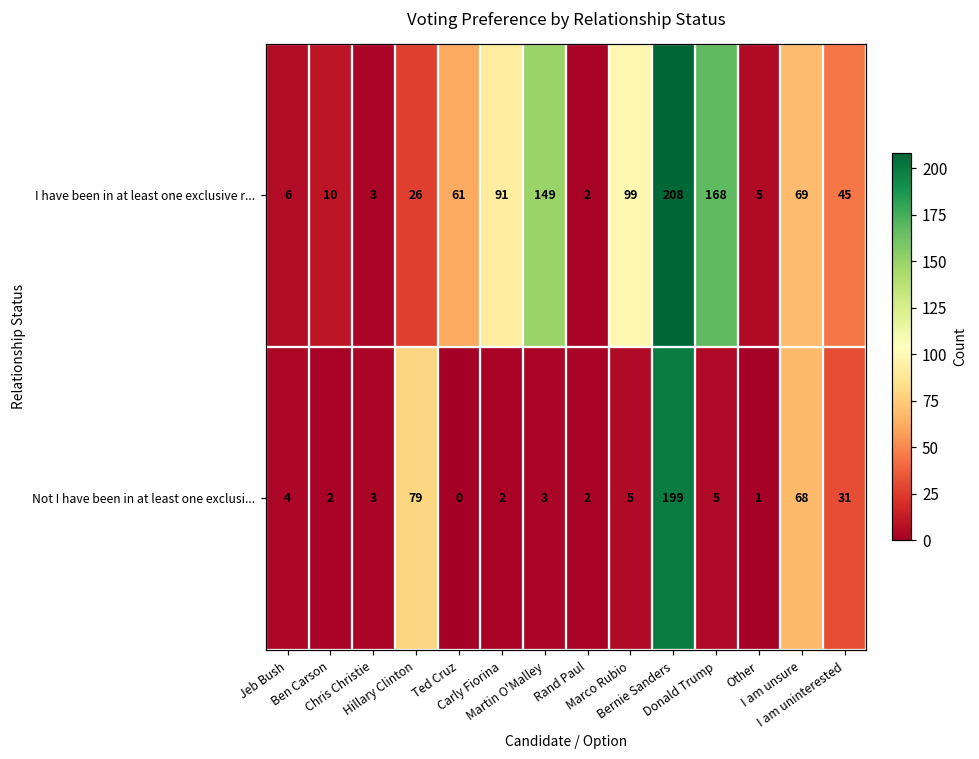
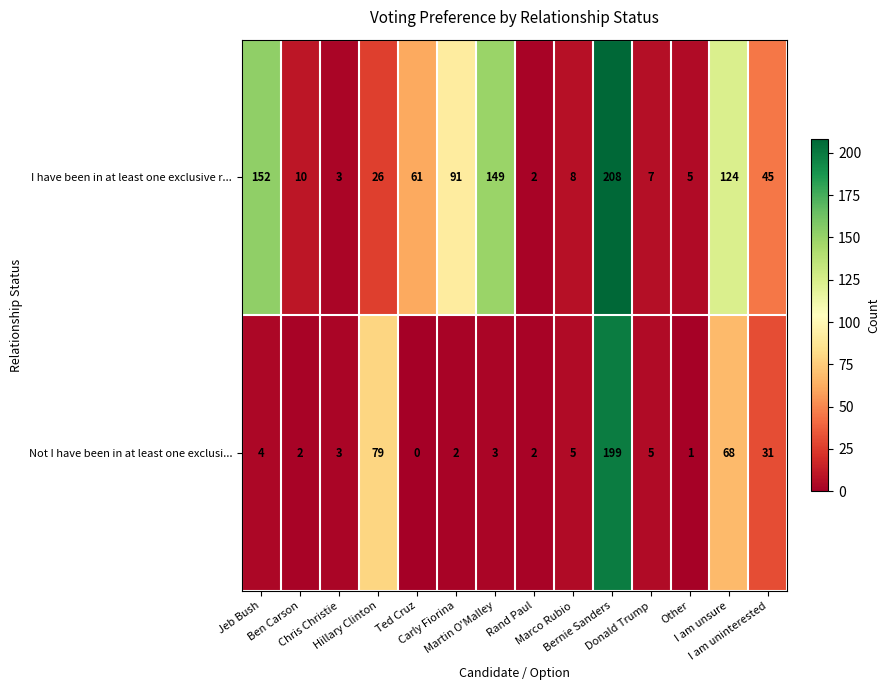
  {
    "I have been in at least one exclusive r...": {
-     "Jeb Bush": 6,
+     "Jeb Bush": 152,
      "Ben Carson": 10,
      "Chris Christie": 3,
      "Hillary Clinton": 26,
      "Ted Cruz": 61,
      "Carly Fiorina": 91,
      "Martin O'Malley": 149,
      "Rand Paul": 2,
-     "Marco Rubio": 99,
+     "Marco Rubio": 8,
      "Bernie Sanders": 208,
-     "Donald Trump": 168,
+     "Donald Trump": 7,
      "Other": 5,
-     "I am unsure": 69,
+     "I am unsure": 124,
      "I am uninterested": 45
    },
    "Not I have been in at least one exclusi...": {
      "Jeb Bush": 4,
      "Ben Carson": 2,
      "Chris Christie": 3,
      "Hillary Clinton": 79,
      "Ted Cruz": 0,
      "Carly Fiorina": 2,
      "Martin O'Malley": 3,
      "Rand Paul": 2,
      "Marco Rubio": 5,
      "Bernie Sanders": 199,
      "Donald Trump": 5,
      "Other": 1,
      "I am unsure": 68,
      "I am uninterested": 31
    }
  }
